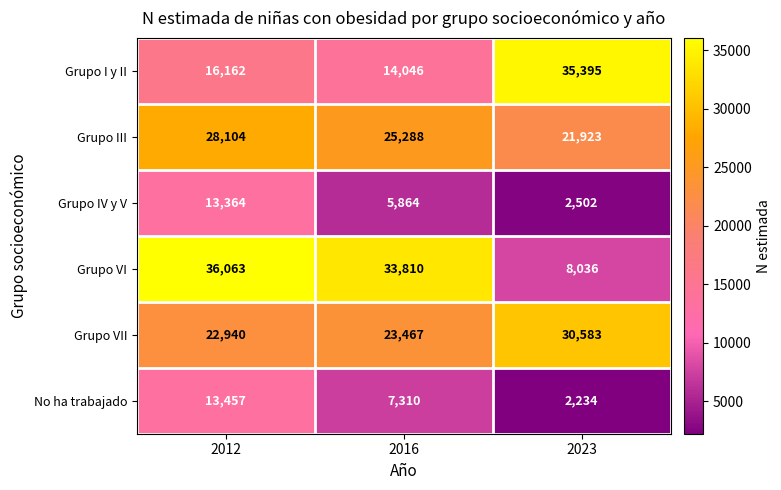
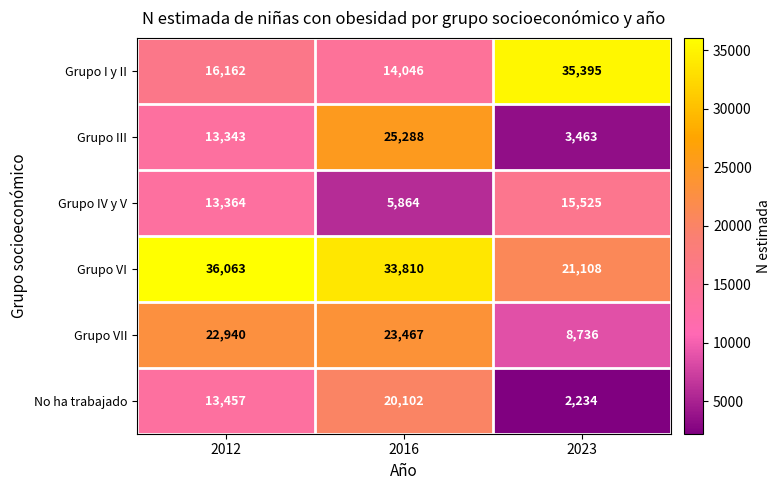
  {
    "Grupo I y II": {
      "2012": "16,162",
      "2016": "14,046",
      "2023": "35,395"
    },
    "Grupo III": {
-     "2012": "28,104",
+     "2012": "13,343",
      "2016": "25,288",
-     "2023": "21,923"
+     "2023": "3,463"
    },
    "Grupo IV y V": {
      "2012": "13,364",
      "2016": "5,864",
-     "2023": "2,502"
+     "2023": "15,525"
    },
    "Grupo VI": {
      "2012": "36,063",
      "2016": "33,810",
-     "2023": "8,036"
+     "2023": "21,108"
    },
    "Grupo VII": {
      "2012": "22,940",
      "2016": "23,467",
-     "2023": "30,583"
+     "2023": "8,736"
    },
    "No ha trabajado": {
      "2012": "13,457",
-     "2016": "7,310",
+     "2016": "20,102",
      "2023": "2,234"
    }
  }
